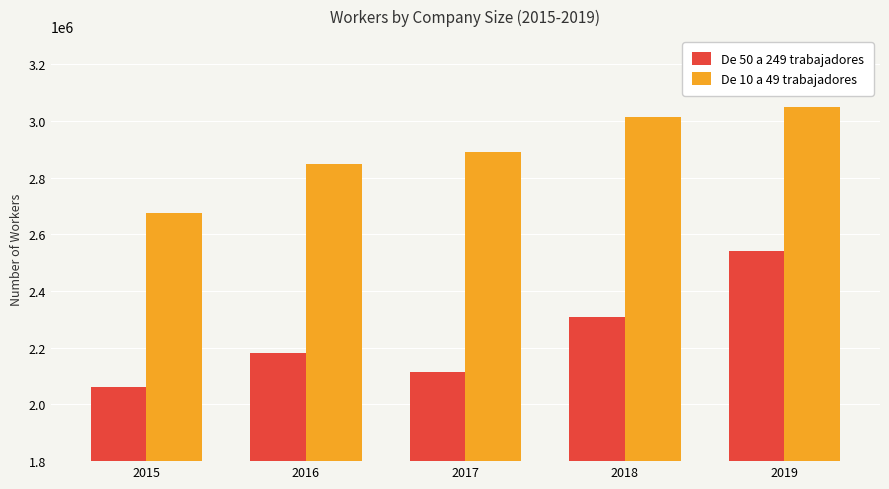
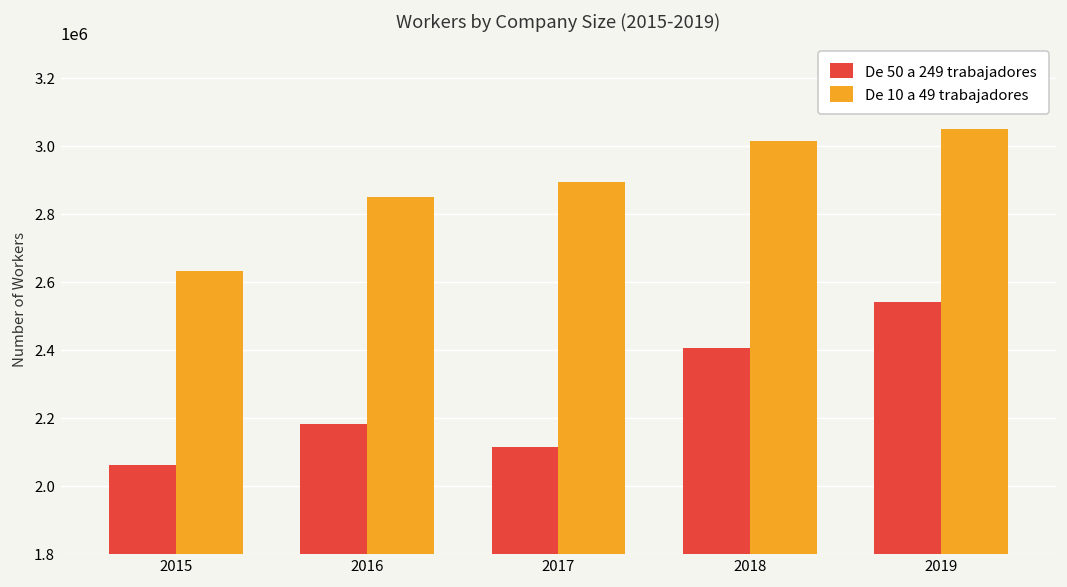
  {
    "De 50 a 249 trabajadores": {
      "2015": 2060000,
      "2016": 2180000,
      "2017": 2110000,
-     "2018": 2310000,
+     "2018": 2410000,
      "2019": 2540000
    },
    "De 10 a 49 trabajadores": {
-     "2015": 2680000,
+     "2015": 2630000,
      "2016": 2850000,
      "2017": 2890000,
      "2018": 3010000,
      "2019": 3050000
    }
  }
